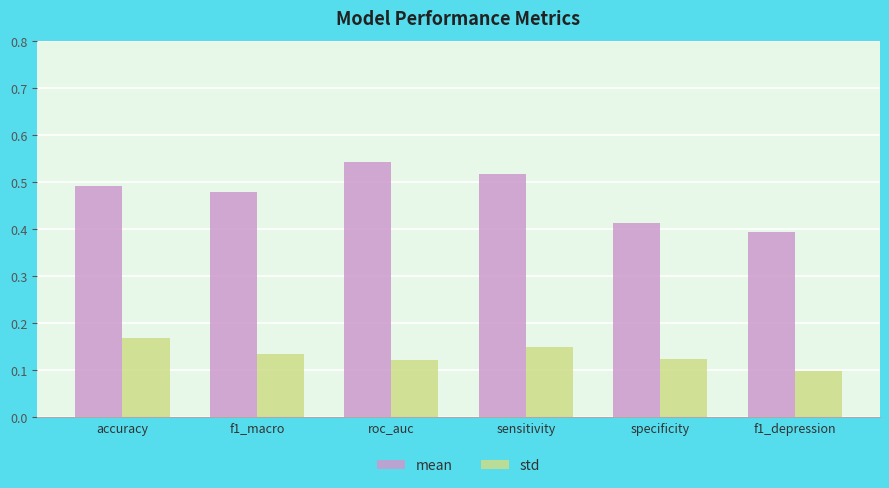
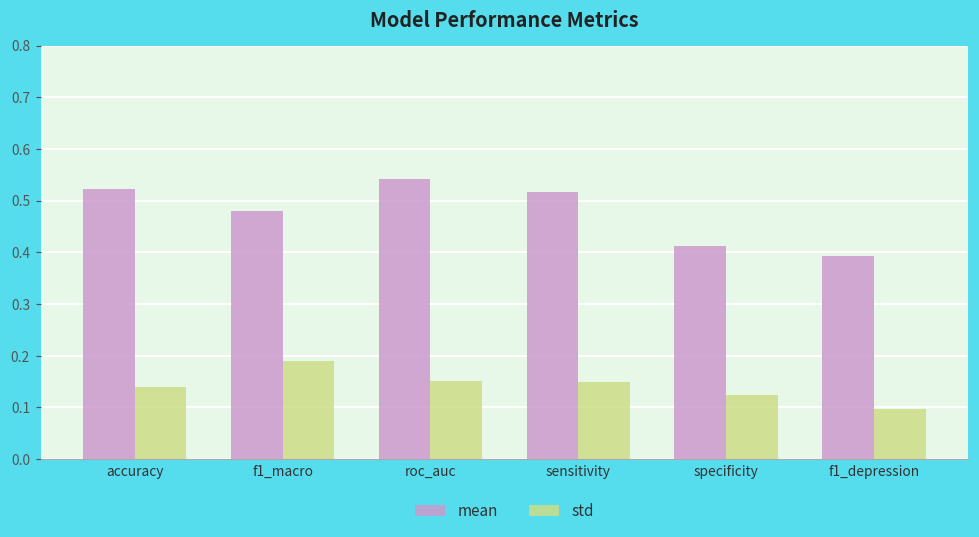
  {
    "mean": {
-     "accuracy": 0.49,
+     "accuracy": 0.52,
      "f1_macro": 0.48,
      "roc_auc": 0.54,
      "sensitivity": 0.52,
      "specificity": 0.41,
      "f1_depression": 0.39
    },
    "std": {
-     "accuracy": 0.17,
-     "f1_macro": 0.13,
-     "roc_auc": 0.12,
+     "accuracy": 0.14,
+     "f1_macro": 0.19,
+     "roc_auc": 0.15,
      "sensitivity": 0.15,
      "specificity": 0.12,
      "f1_depression": 0.10
    }
  }
